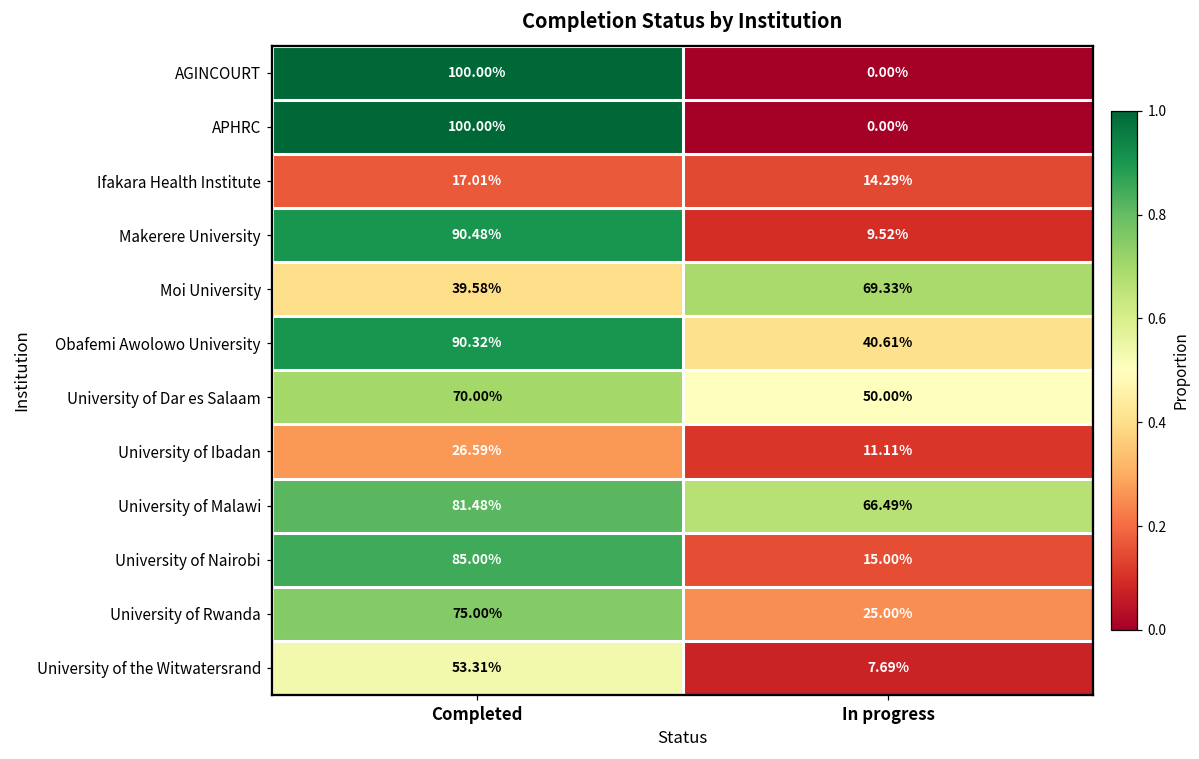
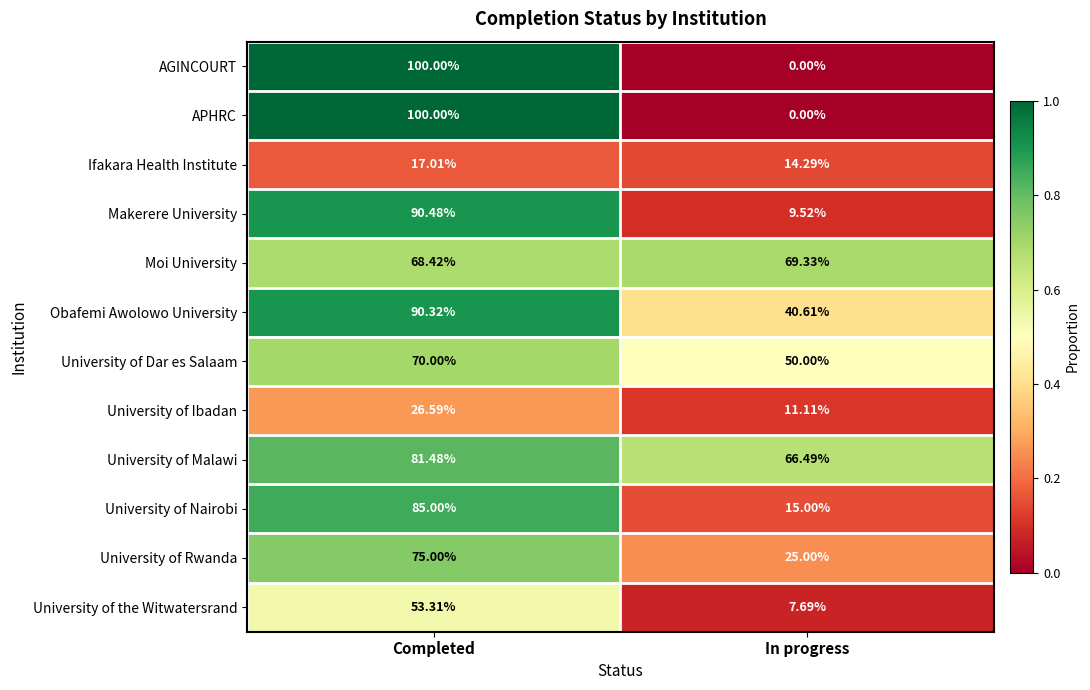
  {
    "AGINCOURT": {
      "Completed": "100.00%",
      "In progress": "0.00%"
    },
    "APHRC": {
      "Completed": "100.00%",
      "In progress": "0.00%"
    },
    "Ifakara Health Institute": {
      "Completed": "17.01%",
      "In progress": "14.29%"
    },
    "Makerere University": {
      "Completed": "90.48%",
      "In progress": "9.52%"
    },
    "Moi University": {
-     "Completed": "39.58%",
+     "Completed": "68.42%",
      "In progress": "69.33%"
    },
    "Obafemi Awolowo University": {
      "Completed": "90.32%",
      "In progress": "40.61%"
    },
    "University of Dar es Salaam": {
      "Completed": "70.00%",
      "In progress": "50.00%"
    },
    "University of Ibadan": {
      "Completed": "26.59%",
      "In progress": "11.11%"
    },
    "University of Malawi": {
      "Completed": "81.48%",
      "In progress": "66.49%"
    },
    "University of Nairobi": {
      "Completed": "85.00%",
      "In progress": "15.00%"
    },
    "University of Rwanda": {
      "Completed": "75.00%",
      "In progress": "25.00%"
    },
    "University of the Witwatersrand": {
      "Completed": "53.31%",
      "In progress": "7.69%"
    }
  }
